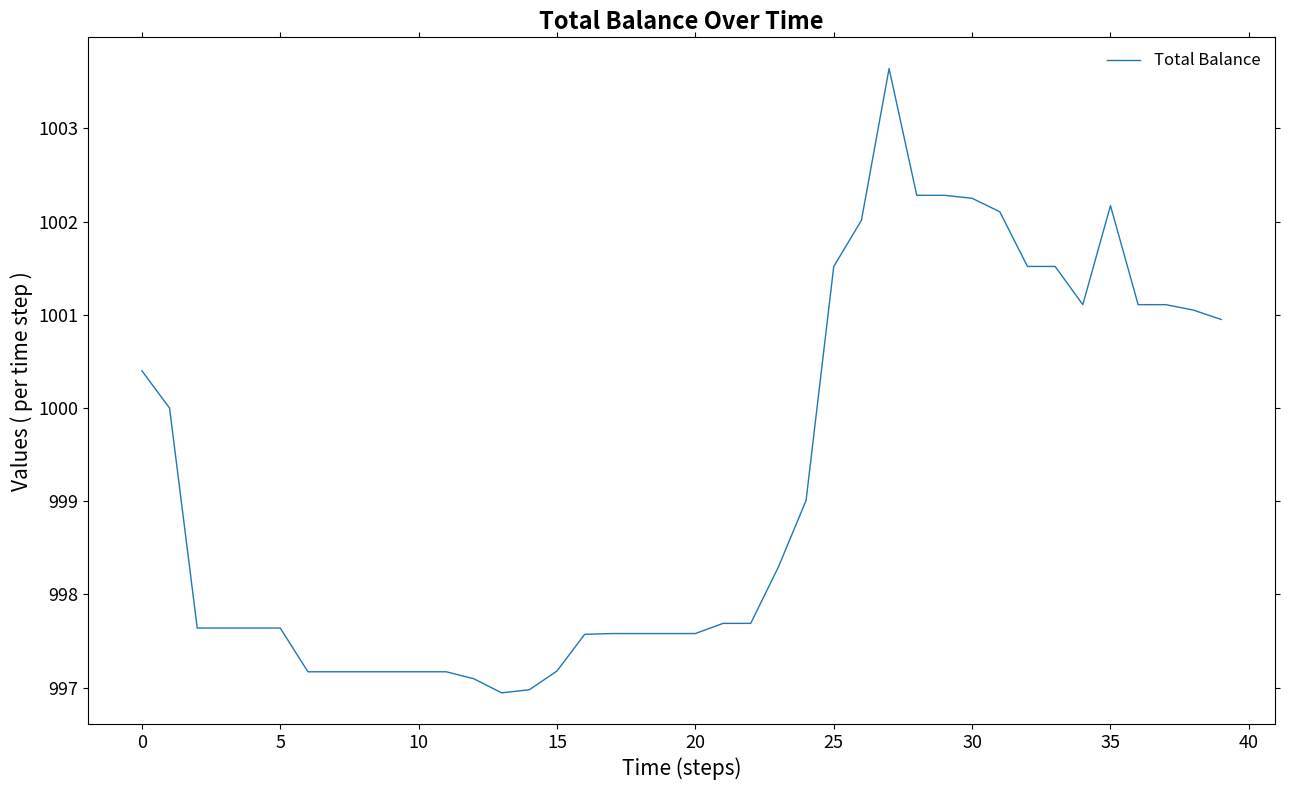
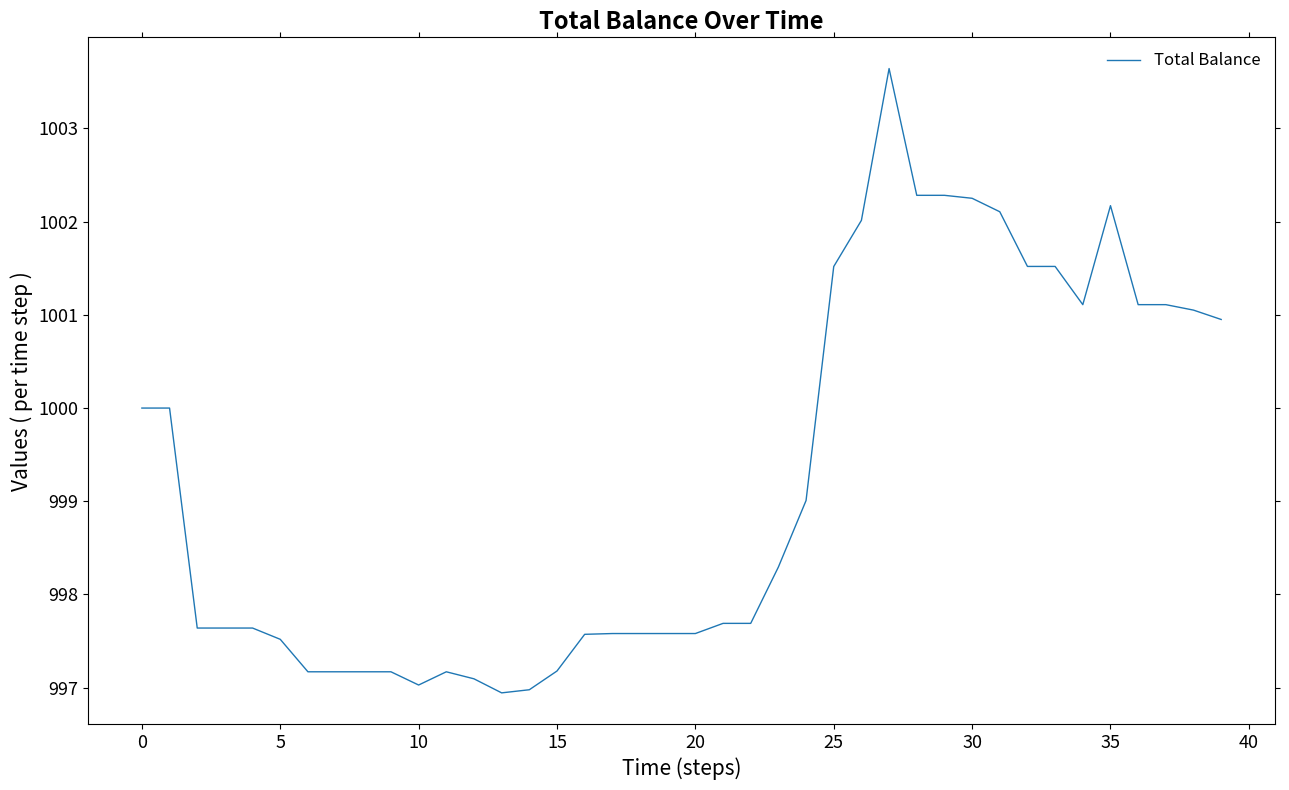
  {
-   "0": 1000.4,
-   "5": 997.6,
-   "10": 997.2,
+   "0": 1000.0,
+   "5": 997.5,
+   "10": 997.0,
    "15": 997.2,
    "20": 997.6,
    "25": 1001.5,
    "30": 1002.3,
    "35": 1002.2
  }
